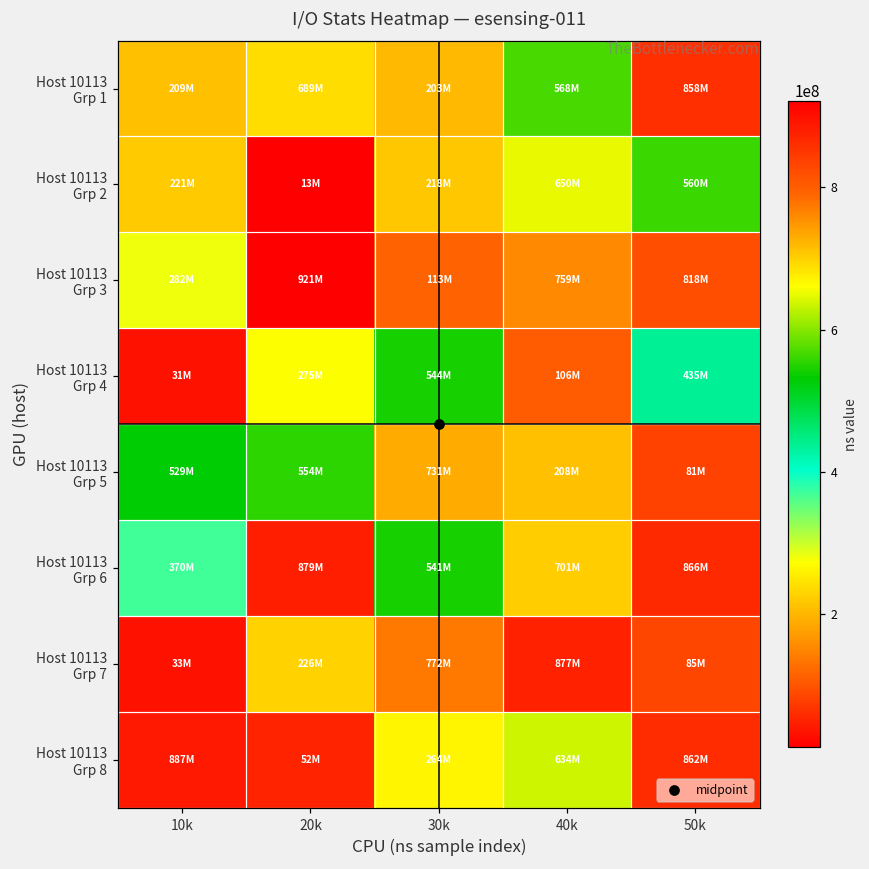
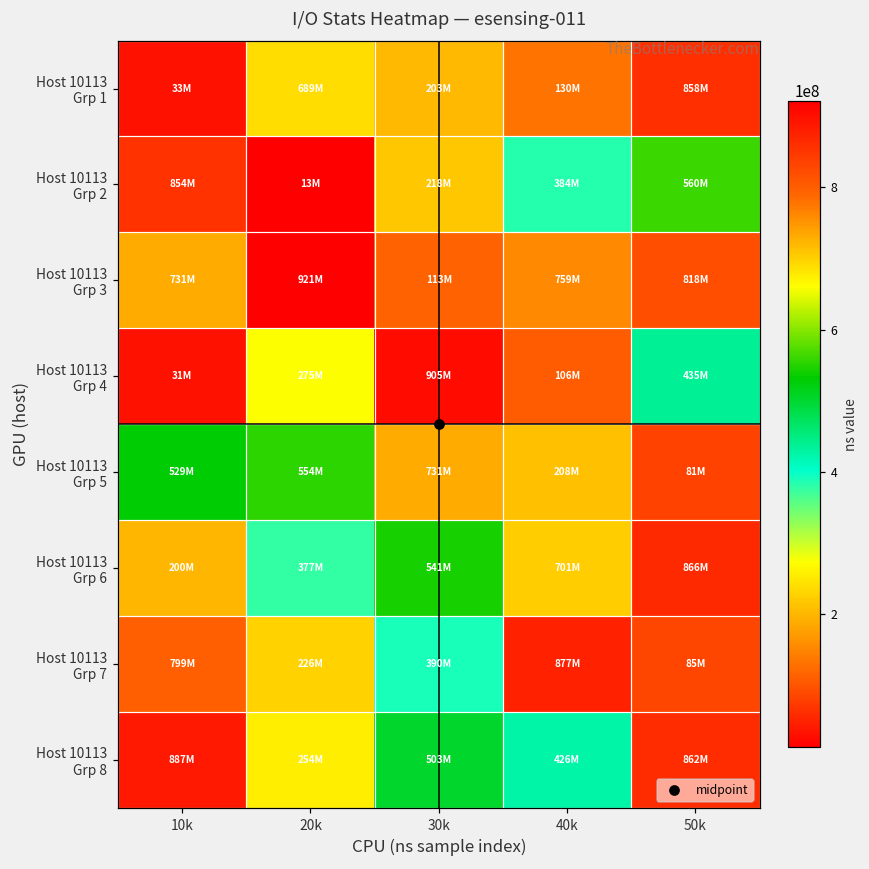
  {
    "Host 10113 Grp 1": {
-     "10k": "209M",
+     "10k": "33M",
      "20k": "689M",
      "30k": "203M",
-     "40k": "568M"
+     "40k": "130M"
    },
    "Host 10113 Grp 2": {
-     "10k": "221M",
+     "10k": "854M",
      "20k": "13M",
      "30k": "218M",
-     "40k": "650M",
+     "40k": "384M",
      "50k": "560M"
    },
    "Host 10113 Grp 3": {
-     "10k": "282M",
+     "10k": "731M",
      "20k": "921M",
      "30k": "113M",
      "40k": "759M",
      "50k": "818M"
    },
    "Host 10113 Grp 4": {
      "10k": "31M",
      "20k": "275M",
-     "30k": "544M",
+     "30k": "905M",
      "40k": "106M",
      "50k": "435M"
    },
    "Host 10113 Grp 5": {
      "10k": "529M",
      "20k": "554M",
      "30k": "731M",
      "40k": "208M",
      "50k": "81M"
    },
    "Host 10113 Grp 6": {
-     "10k": "370M",
-     "20k": "879M",
+     "10k": "200M",
+     "20k": "377M",
      "30k": "541M",
      "40k": "701M",
      "50k": "866M"
    },
    "Host 10113 Grp 7": {
-     "10k": "33M",
+     "10k": "799M",
      "20k": "226M",
-     "30k": "772M",
+     "30k": "390M",
      "40k": "877M",
      "50k": "85M"
    },
    "Host 10113 Grp 8": {
      "10k": "887M",
-     "20k": "52M",
-     "30k": "264M",
-     "40k": "634M",
+     "20k": "254M",
+     "30k": "503M",
+     "40k": "426M",
      "50k": "862M"
    }
  }
